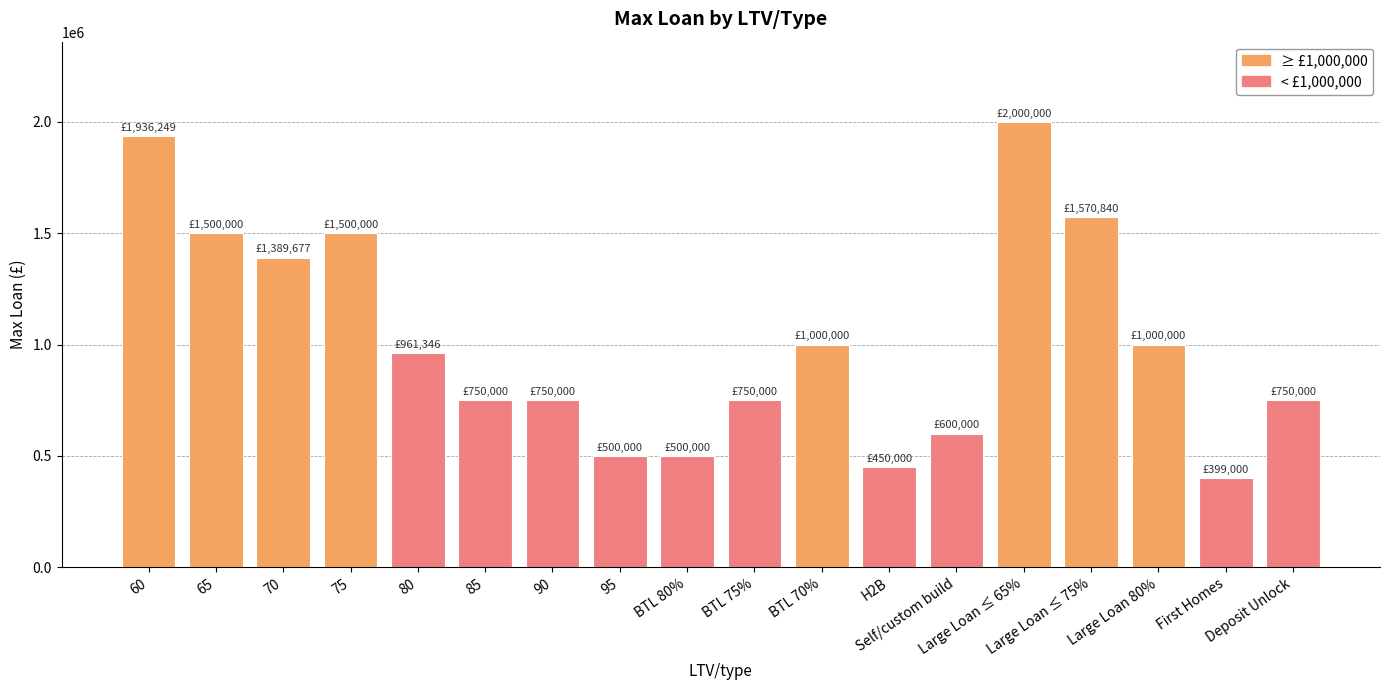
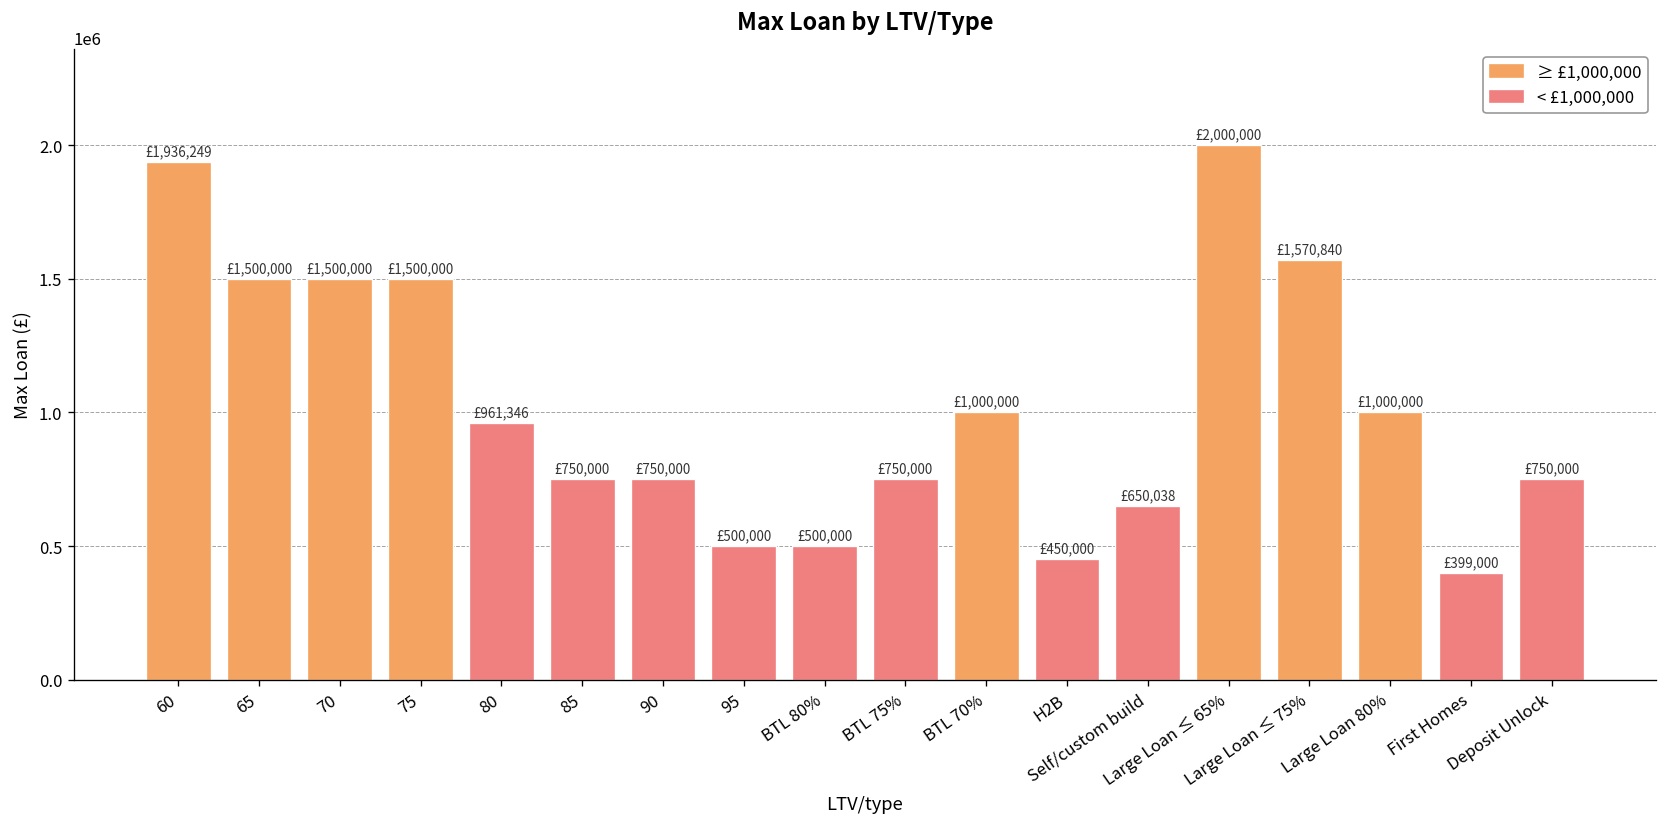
  {
    "60": "£1,936,249",
    "65": "£1,500,000",
-   "70": "£1,389,677",
+   "70": "£1,500,000",
    "75": "£1,500,000",
    "80": "£961,346",
    "85": "£750,000",
    "90": "£750,000",
    "95": "£500,000",
    "BTL 80%": "£500,000",
    "BTL 75%": "£750,000",
    "BTL 70%": "£1,000,000",
    "H2B": "£450,000",
-   "Self/custom build": "£600,000",
+   "Self/custom build": "£650,038",
    "Large Loan ≤ 65%": "£2,000,000",
    "Large Loan ≤ 75%": "£1,570,840",
    "Large Loan 80%": "£1,000,000",
    "First Homes": "£399,000",
    "Deposit Unlock": "£750,000"
  }
